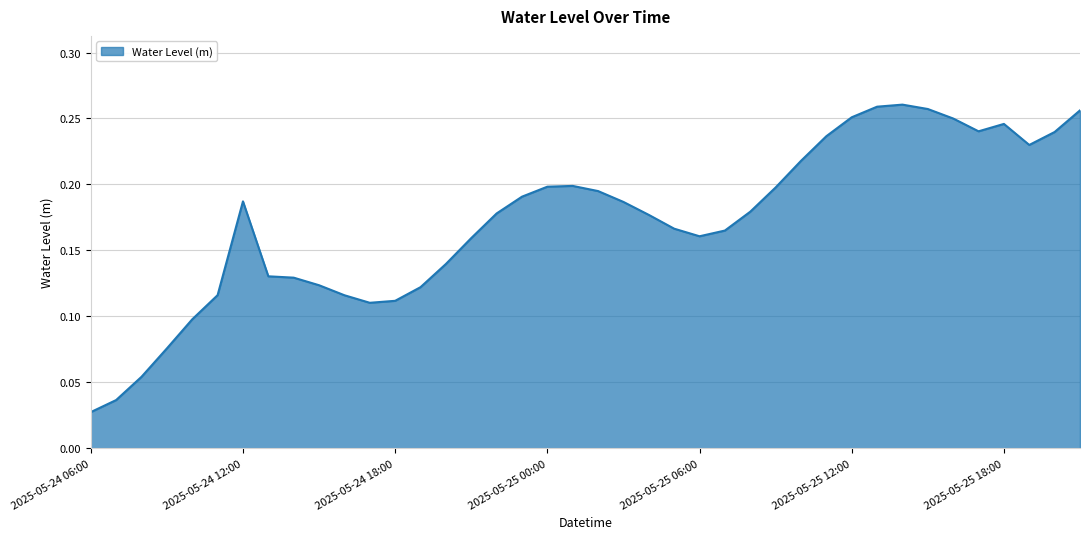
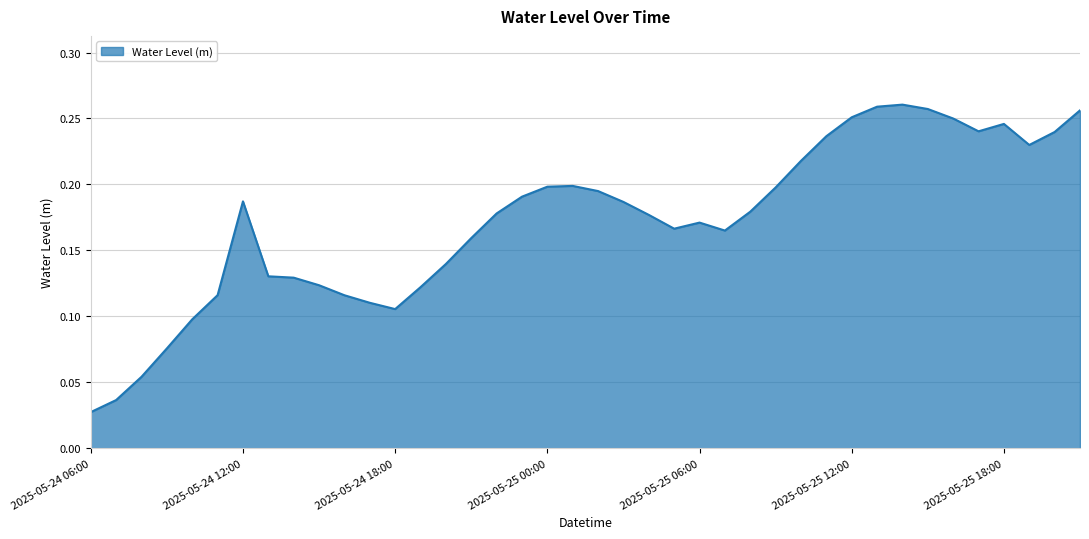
  {
    "2025-05-24 06:00": 0.027,
    "2025-05-24 12:00": 0.187,
-   "2025-05-24 18:00": 0.112,
+   "2025-05-24 18:00": 0.106,
    "2025-05-25 00:00": 0.198,
-   "2025-05-25 06:00": 0.161,
+   "2025-05-25 06:00": 0.171,
    "2025-05-25 12:00": 0.251,
    "2025-05-25 18:00": 0.246
  }
